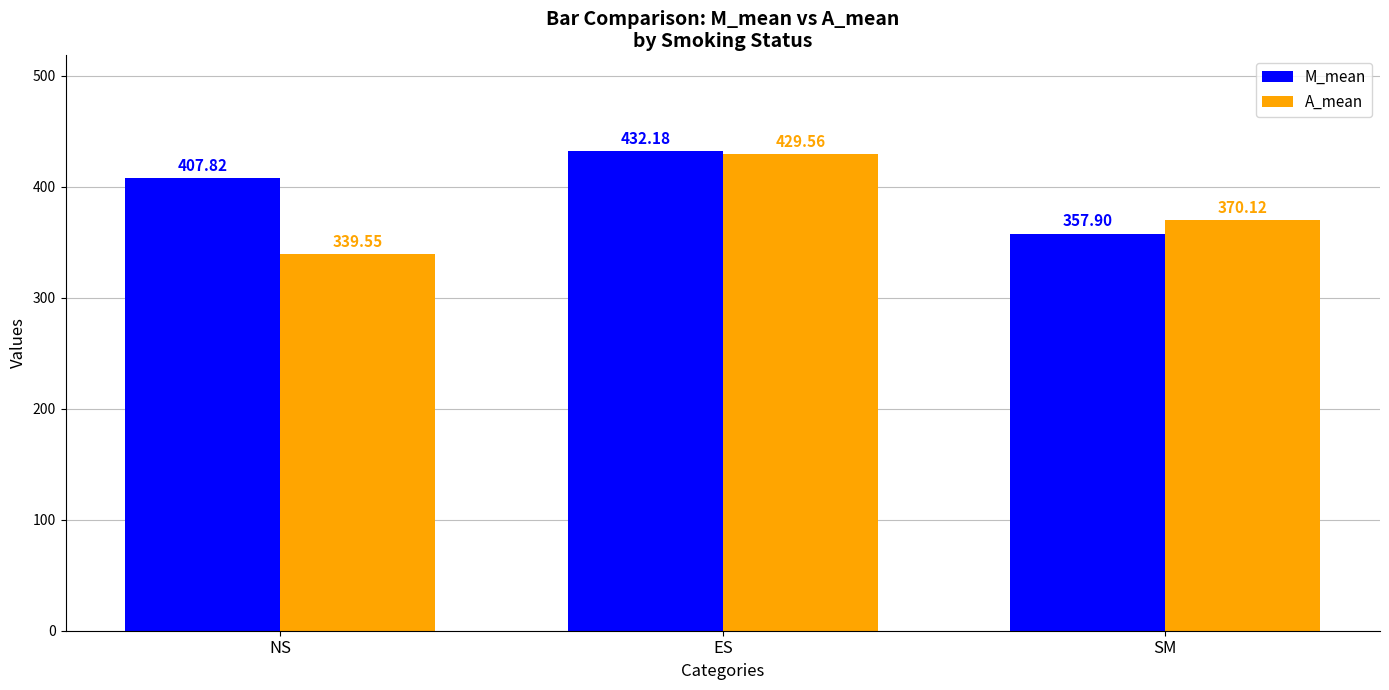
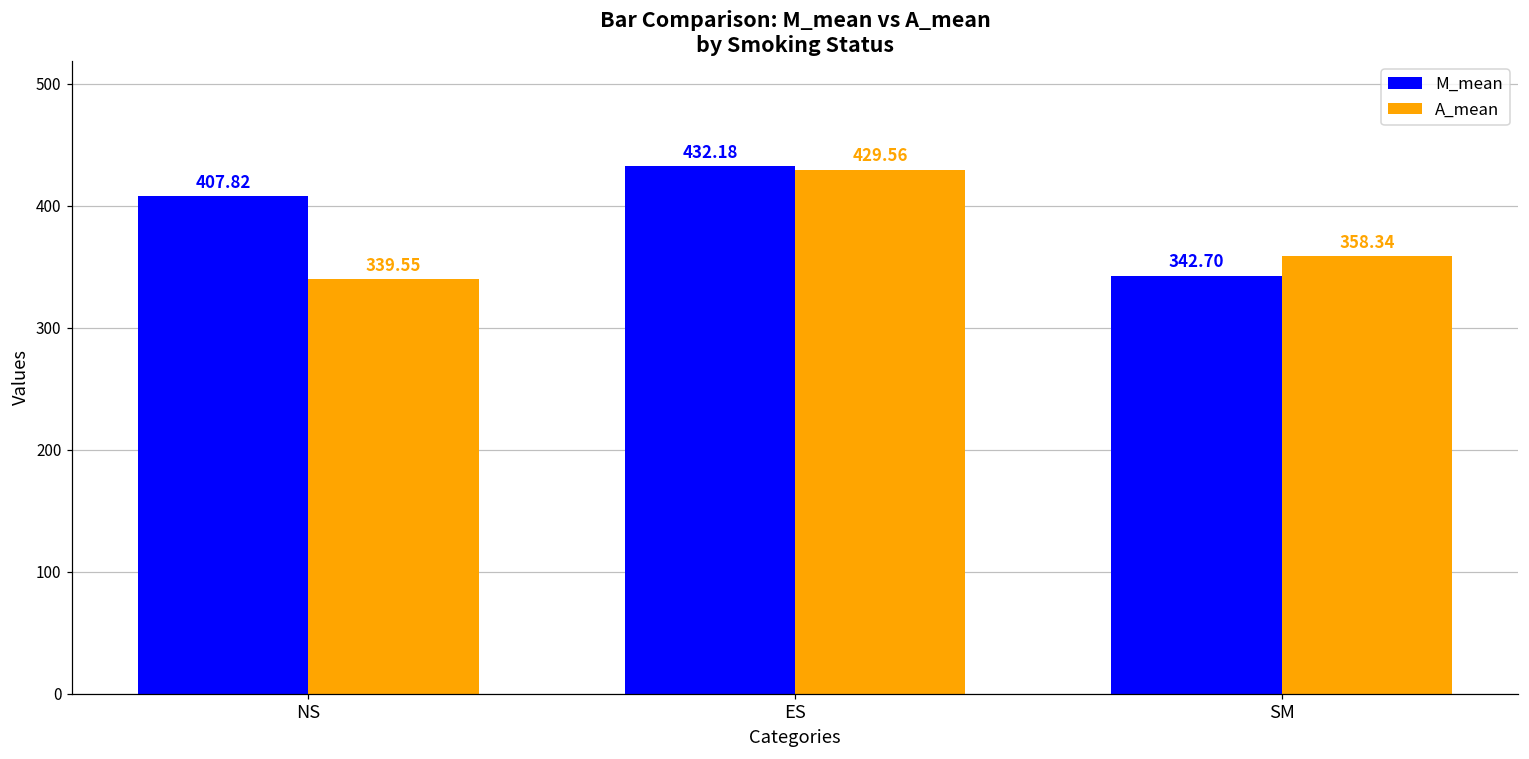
  {
    "M_mean": {
      "NS": 407.82,
      "ES": 432.18,
-     "SM": 357.90
+     "SM": 342.70
    },
    "A_mean": {
      "NS": 339.55,
      "ES": 429.56,
-     "SM": 370.12
+     "SM": 358.34
    }
  }
